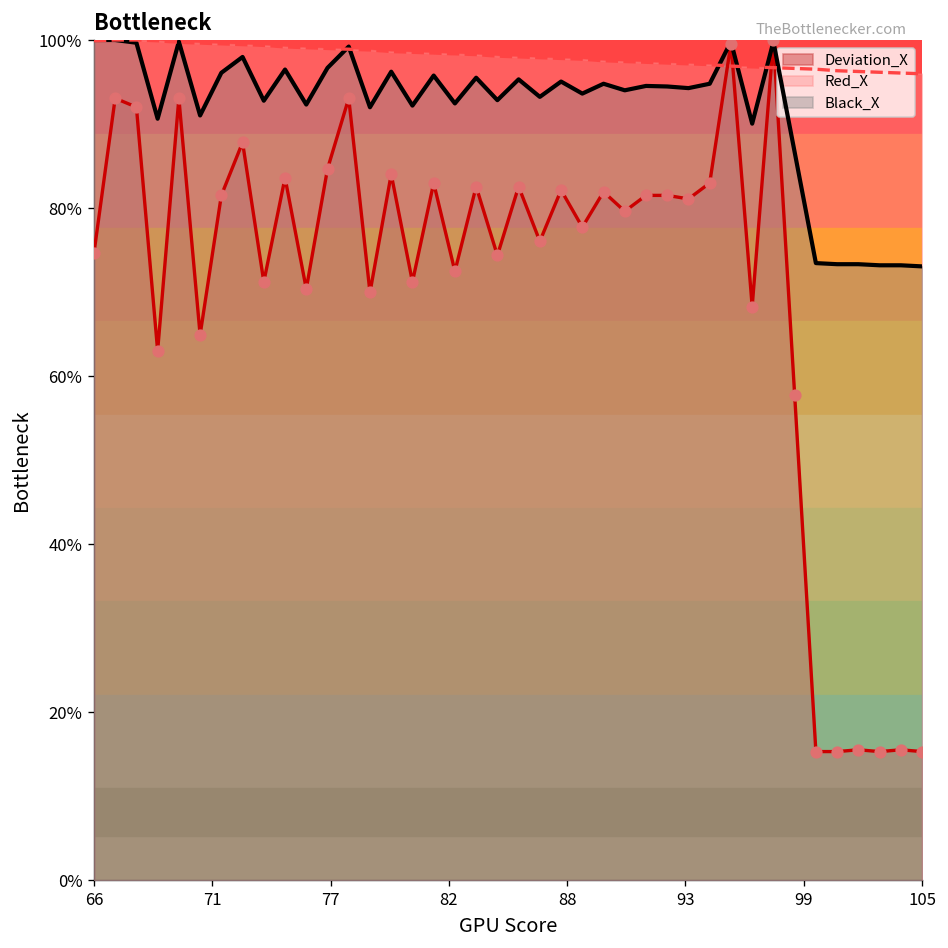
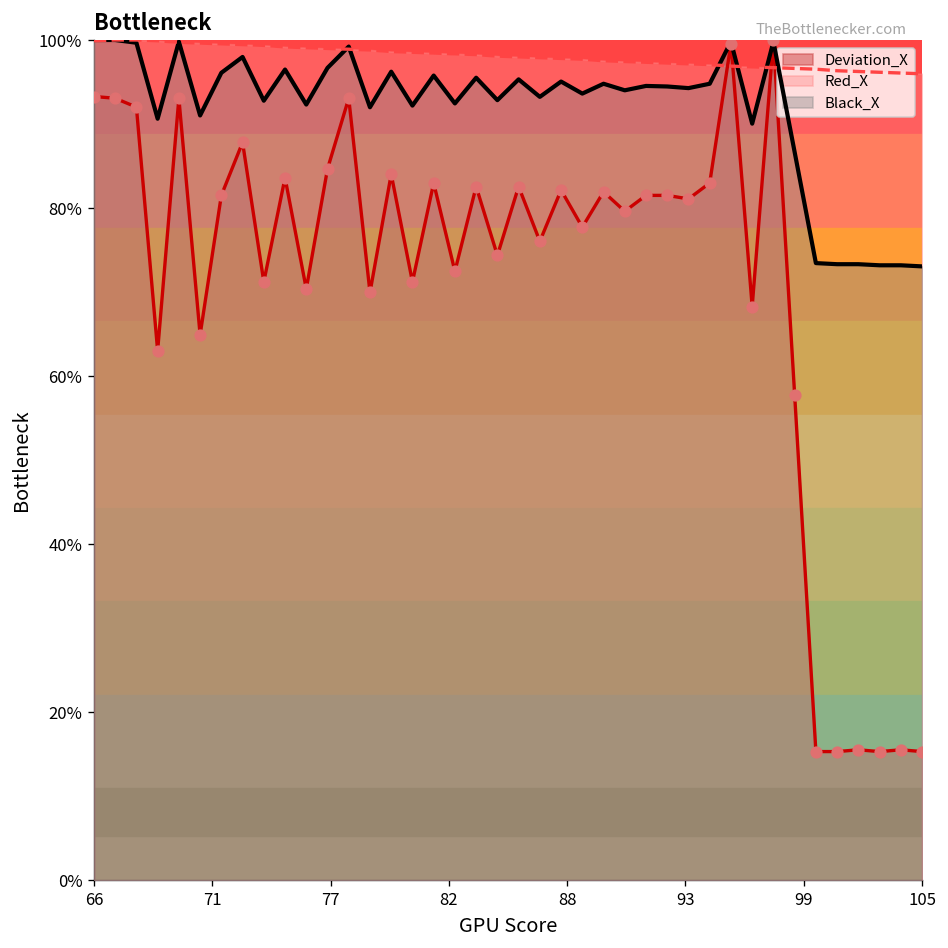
  {
    "Deviation_X": {
-     "66": "75%",
+     "66": "93%",
      "105": "15%"
    },
    "Red_X": {
      "105": "96%"
    },
    "Black_X": {
      "105": "73%"
    }
  }
